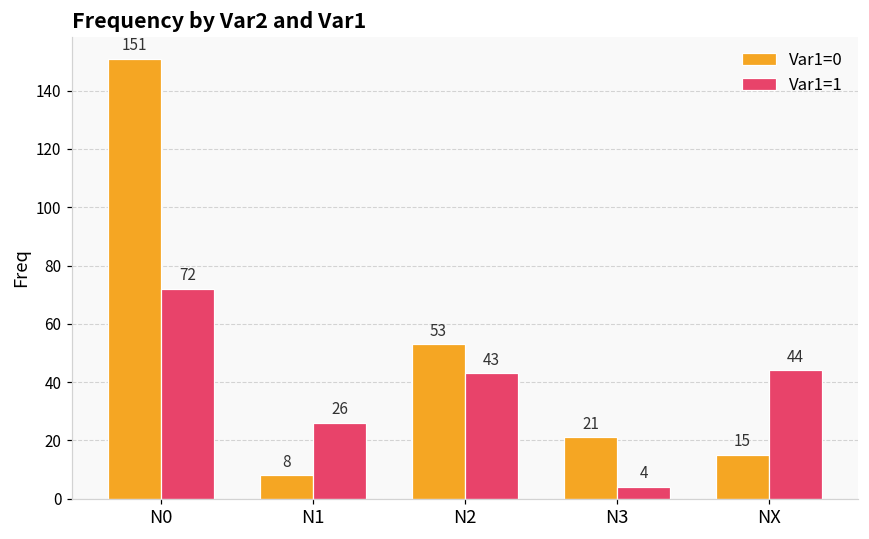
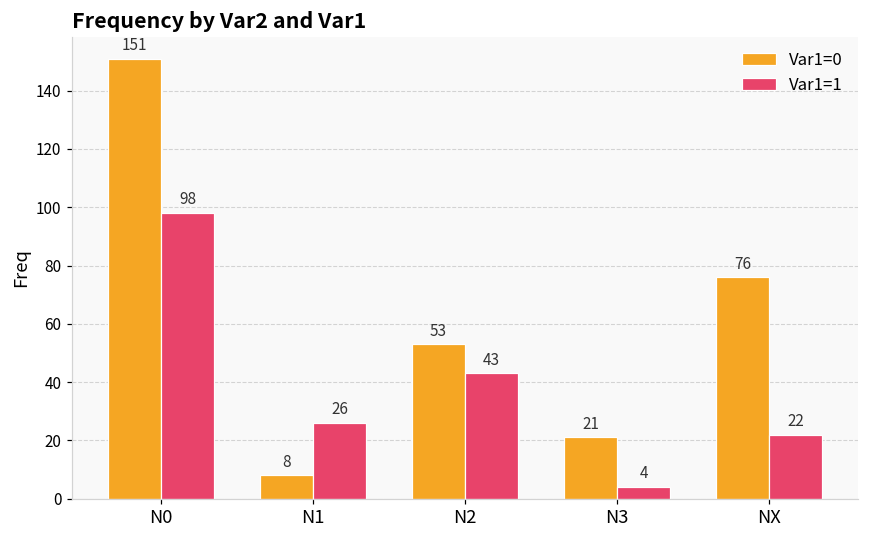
  {
    "Var1=0": {
      "N0": 151,
      "N1": 8,
      "N2": 53,
      "N3": 21,
-     "NX": 15
+     "NX": 76
    },
    "Var1=1": {
-     "N0": 72,
+     "N0": 98,
      "N1": 26,
      "N2": 43,
      "N3": 4,
-     "NX": 44
+     "NX": 22
    }
  }
